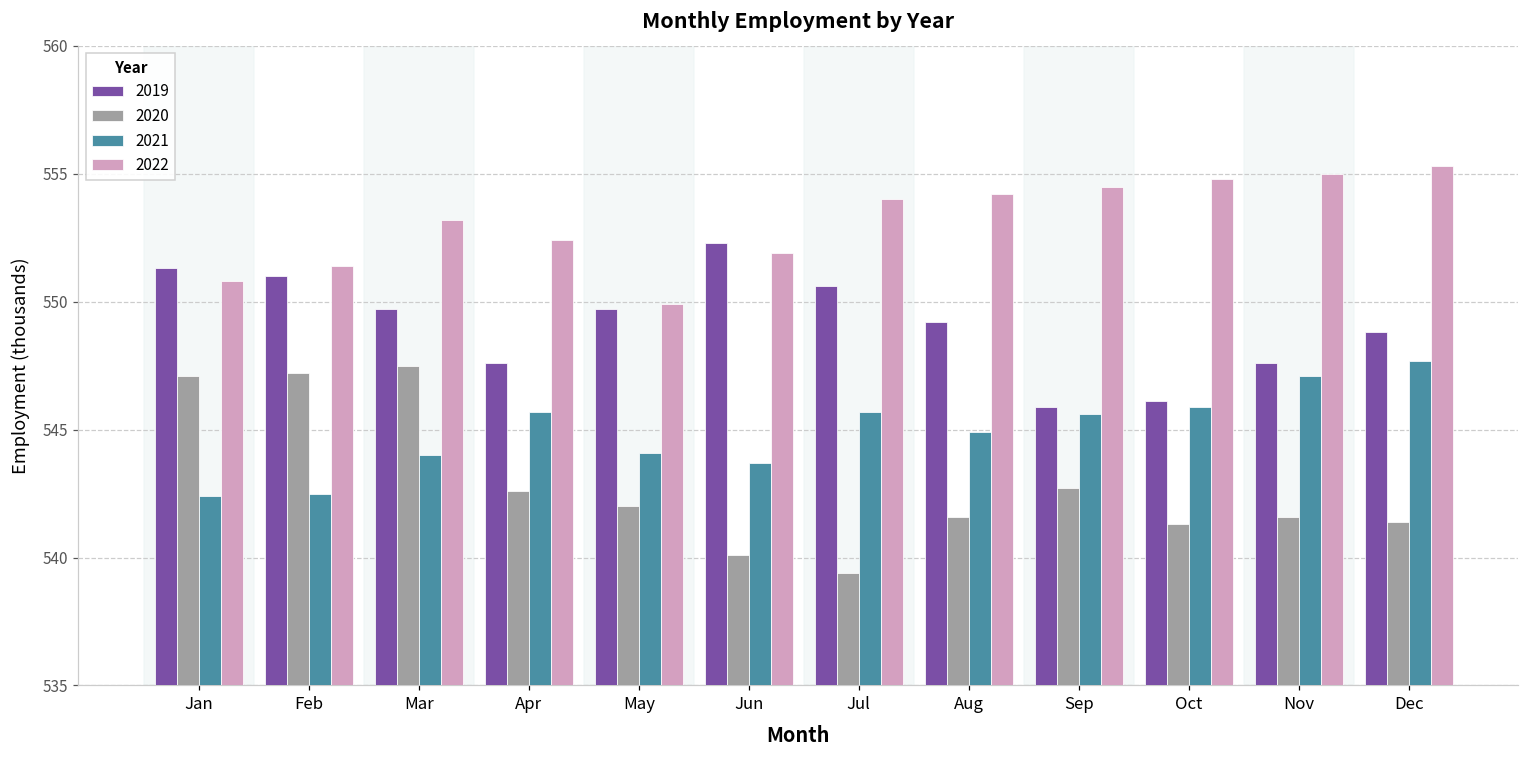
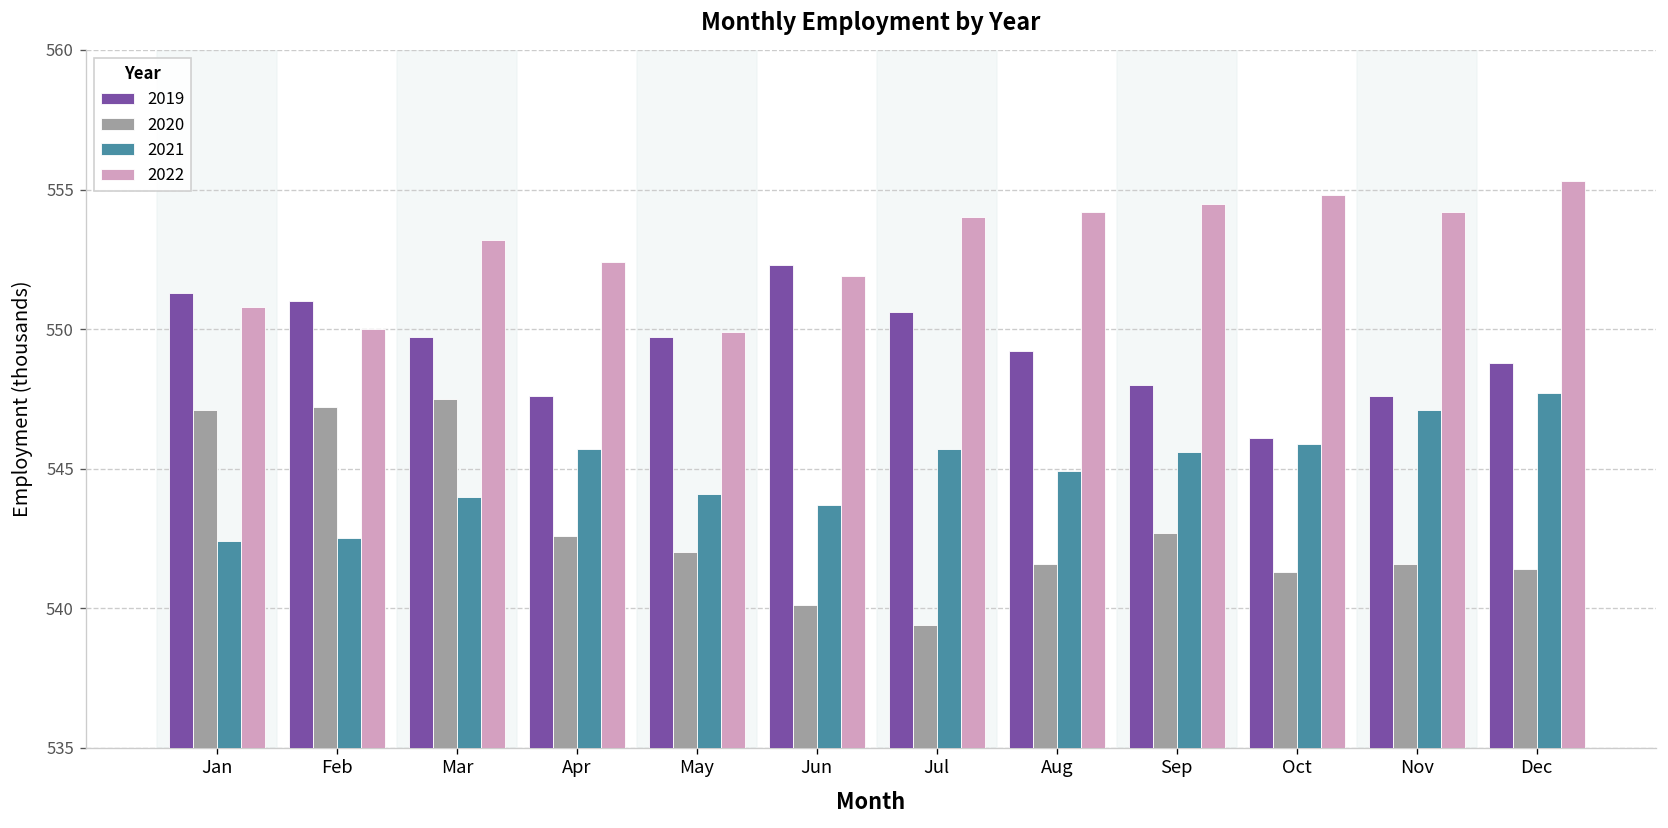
  {
    "2019": {
      "Jan": 551.3,
      "Feb": 551.0,
      "Mar": 549.7,
      "Apr": 547.6,
      "May": 549.7,
      "Jun": 552.3,
      "Jul": 550.6,
      "Aug": 549.2,
-     "Sep": 545.9,
+     "Sep": 548.0,
      "Oct": 546.1,
      "Nov": 547.6,
      "Dec": 548.8
    },
    "2020": {
      "Jan": 547.1,
      "Feb": 547.2,
      "Mar": 547.5,
      "Apr": 542.6,
      "May": 542.0,
      "Jun": 540.1,
      "Jul": 539.4,
      "Aug": 541.6,
      "Sep": 542.7,
      "Oct": 541.3,
      "Nov": 541.6,
      "Dec": 541.4
    },
    "2021": {
      "Jan": 542.4,
      "Feb": 542.5,
      "Mar": 544.0,
      "Apr": 545.7,
      "May": 544.1,
      "Jun": 543.7,
      "Jul": 545.7,
      "Aug": 544.9,
      "Sep": 545.6,
      "Oct": 545.9,
      "Nov": 547.1,
      "Dec": 547.7
    },
    "2022": {
      "Jan": 550.8,
-     "Feb": 551.4,
+     "Feb": 550.0,
      "Mar": 553.2,
      "Apr": 552.4,
      "May": 549.9,
      "Jun": 551.9,
      "Jul": 554.0,
      "Aug": 554.2,
      "Sep": 554.5,
      "Oct": 554.8,
-     "Nov": 555.0,
+     "Nov": 554.2,
      "Dec": 555.3
    }
  }
